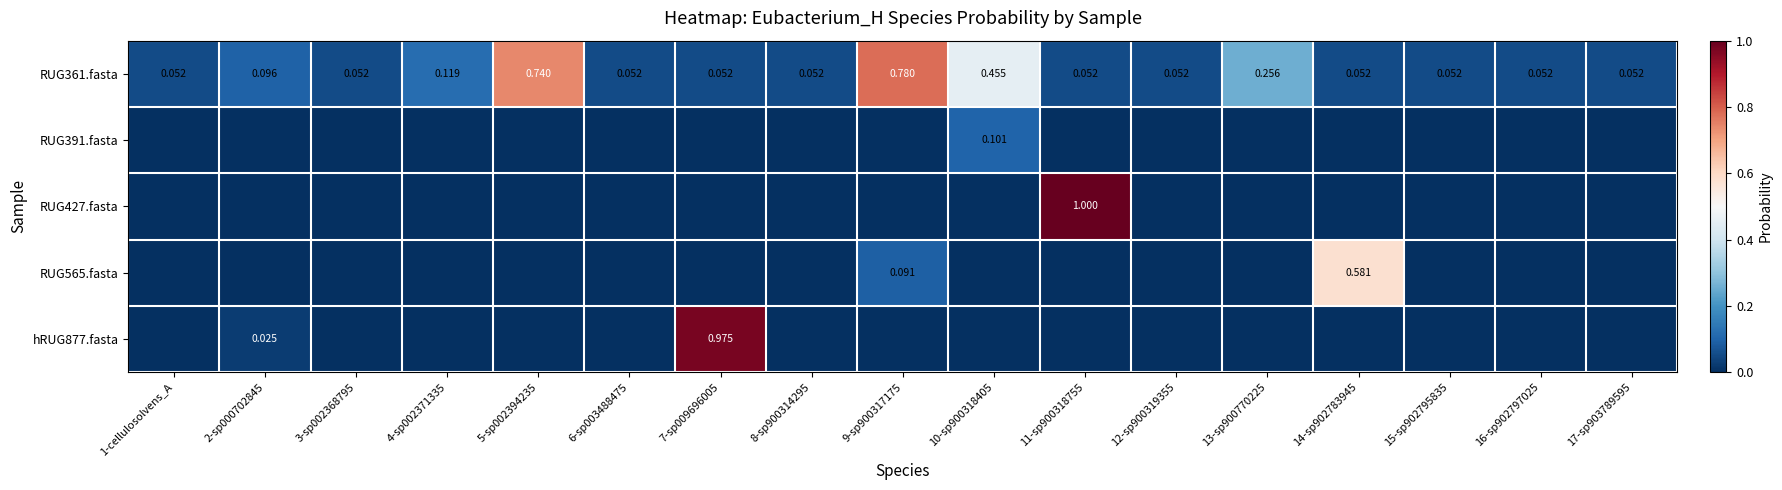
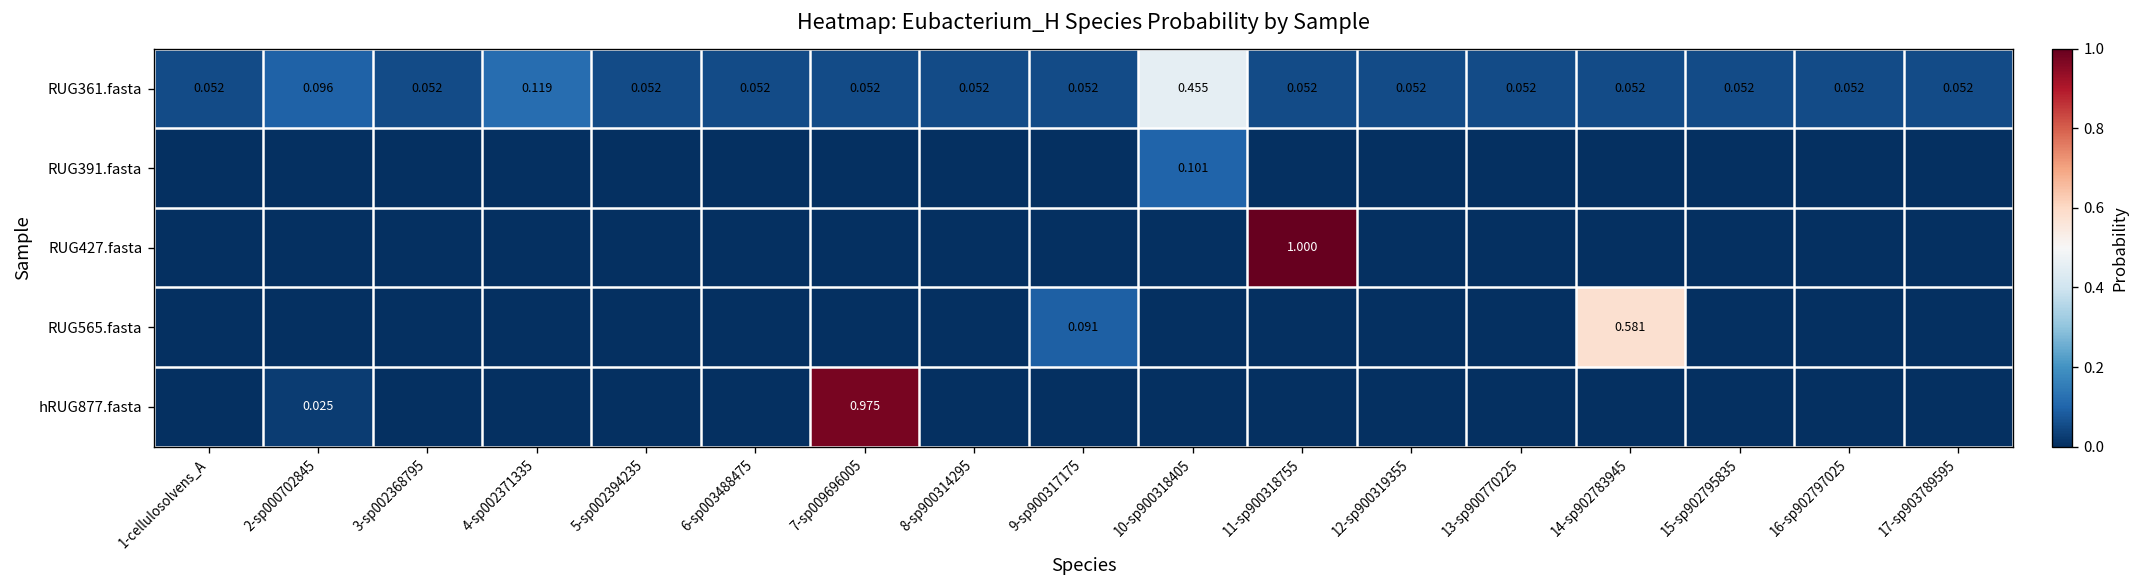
  {
    "RUG361.fasta": {
      "1-cellulosolvens_A": 0.052,
      "2-sp000702845": 0.096,
      "3-sp002368795": 0.052,
      "4-sp002371335": 0.119,
-     "5-sp002394235": 0.740,
+     "5-sp002394235": 0.052,
      "6-sp003488475": 0.052,
      "7-sp009696005": 0.052,
      "8-sp900314295": 0.052,
-     "9-sp900317175": 0.780,
+     "9-sp900317175": 0.052,
      "10-sp900318405": 0.455,
      "11-sp900318755": 0.052,
      "12-sp900319355": 0.052,
-     "13-sp900770225": 0.256,
+     "13-sp900770225": 0.052,
      "14-sp902783945": 0.052,
      "15-sp902795835": 0.052,
      "16-sp902797025": 0.052,
      "17-sp903789595": 0.052
    },
    "RUG391.fasta": {
      "10-sp900318405": 0.101
    },
    "RUG427.fasta": {
      "11-sp900318755": 1.000
    },
    "RUG565.fasta": {
      "9-sp900317175": 0.091,
      "14-sp902783945": 0.581
    },
    "hRUG877.fasta": {
      "2-sp000702845": 0.025,
      "7-sp009696005": 0.975
    }
  }
